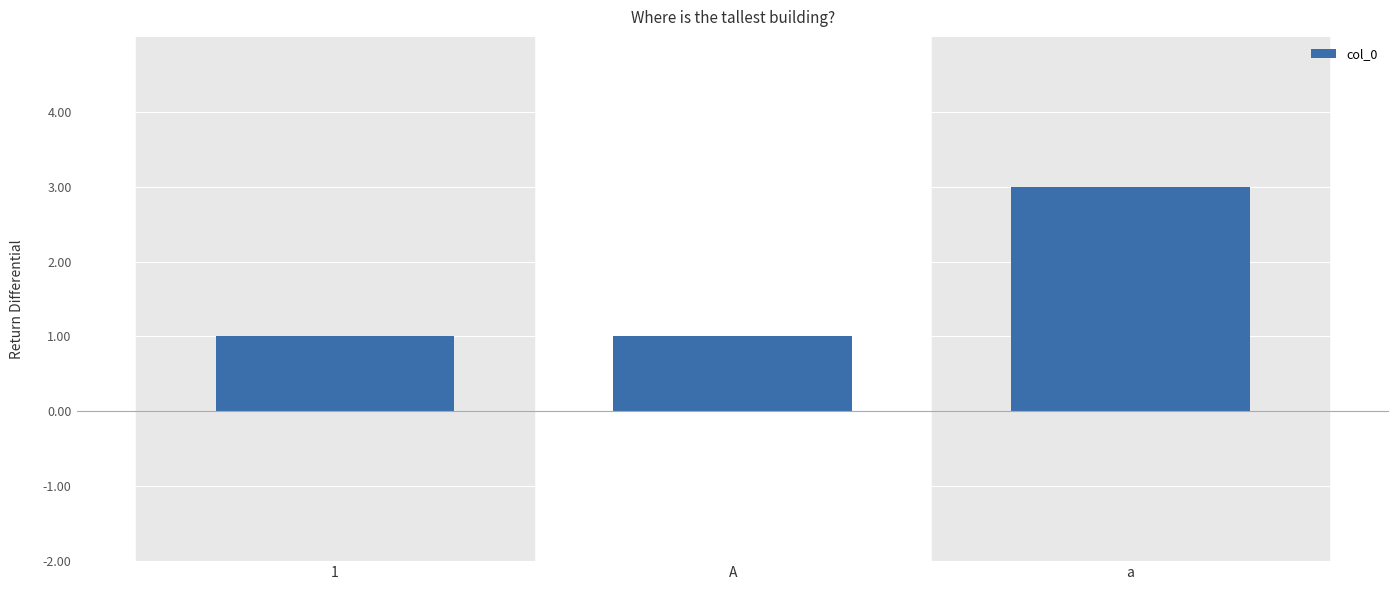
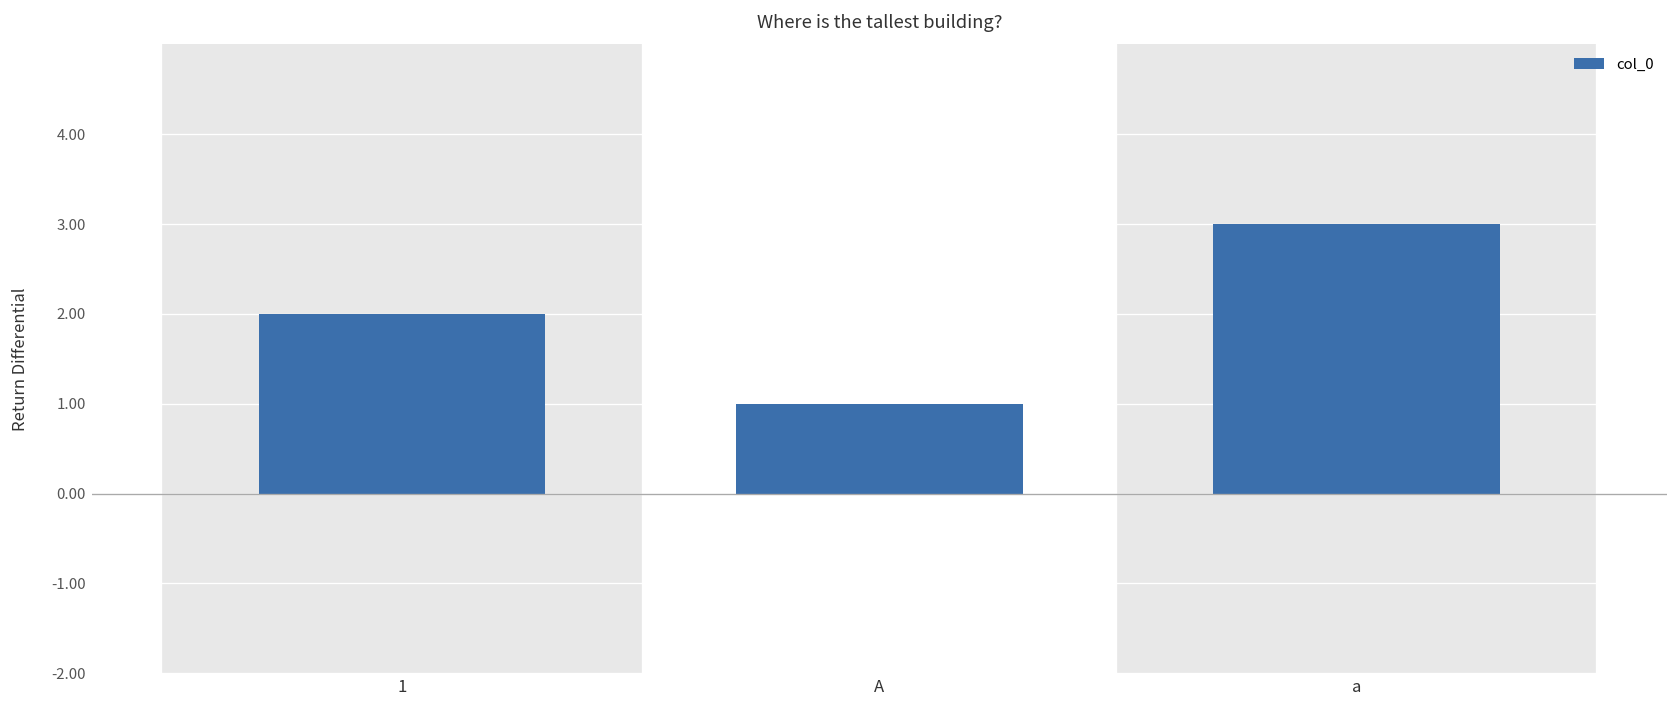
  {
-   "1": 1,
+   "1": 2,
    "A": 1,
    "a": 3
  }
